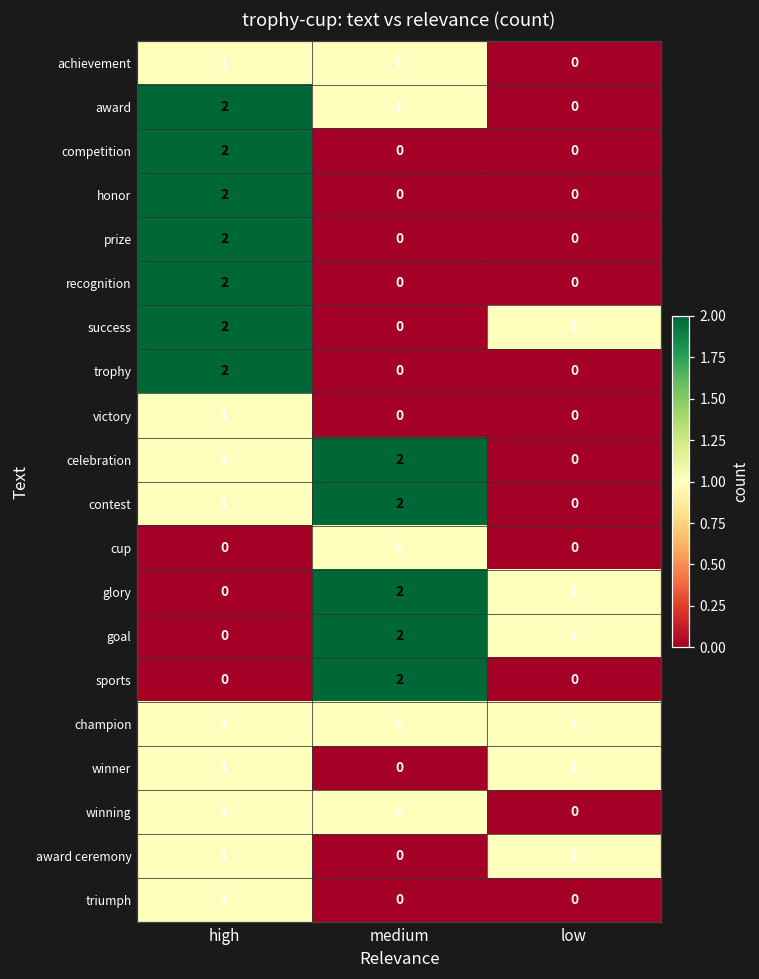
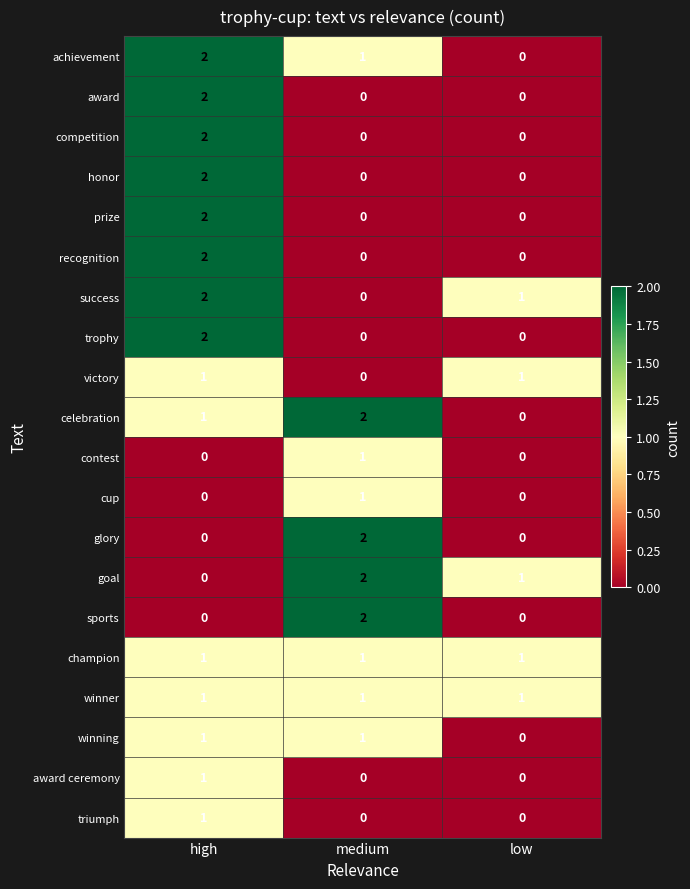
  {
    "achievement": {
-     "high": 1,
+     "high": 2,
      "medium": 1,
      "low": 0
    },
    "award": {
      "high": 2,
-     "medium": 1,
+     "medium": 0,
      "low": 0
    },
    "competition": {
      "high": 2,
      "medium": 0,
      "low": 0
    },
    "honor": {
      "high": 2,
      "medium": 0,
      "low": 0
    },
    "prize": {
      "high": 2,
      "medium": 0,
      "low": 0
    },
    "recognition": {
      "high": 2,
      "medium": 0,
      "low": 0
    },
    "success": {
      "high": 2,
      "medium": 0,
      "low": 1
    },
    "trophy": {
      "high": 2,
      "medium": 0,
      "low": 0
    },
    "victory": {
      "high": 1,
      "medium": 0,
-     "low": 0
+     "low": 1
    },
    "celebration": {
      "high": 1,
      "medium": 2,
      "low": 0
    },
    "contest": {
-     "high": 1,
-     "medium": 2,
+     "high": 0,
+     "medium": 1,
      "low": 0
    },
    "cup": {
      "high": 0,
      "medium": 1,
      "low": 0
    },
    "glory": {
      "high": 0,
      "medium": 2,
-     "low": 1
+     "low": 0
    },
    "goal": {
      "high": 0,
      "medium": 2,
      "low": 1
    },
    "sports": {
      "high": 0,
      "medium": 2,
      "low": 0
    },
    "champion": {
      "high": 1,
      "medium": 1,
      "low": 1
    },
    "winner": {
      "high": 1,
-     "medium": 0,
+     "medium": 1,
      "low": 1
    },
    "winning": {
      "high": 1,
      "medium": 1,
      "low": 0
    },
    "award ceremony": {
      "high": 1,
      "medium": 0,
-     "low": 1
+     "low": 0
    },
    "triumph": {
      "high": 1,
      "medium": 0,
      "low": 0
    }
  }
